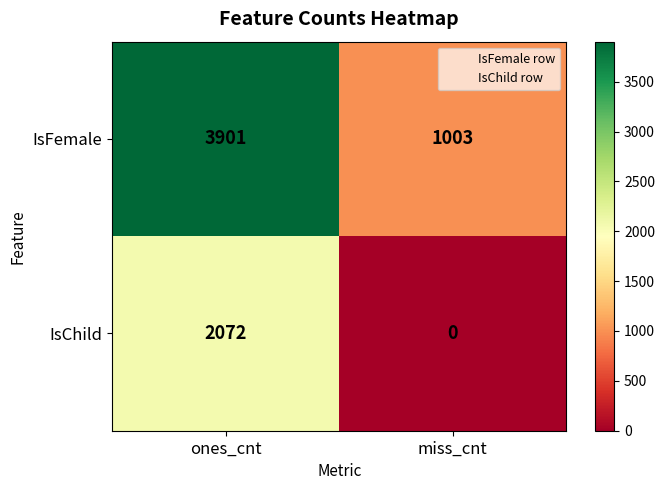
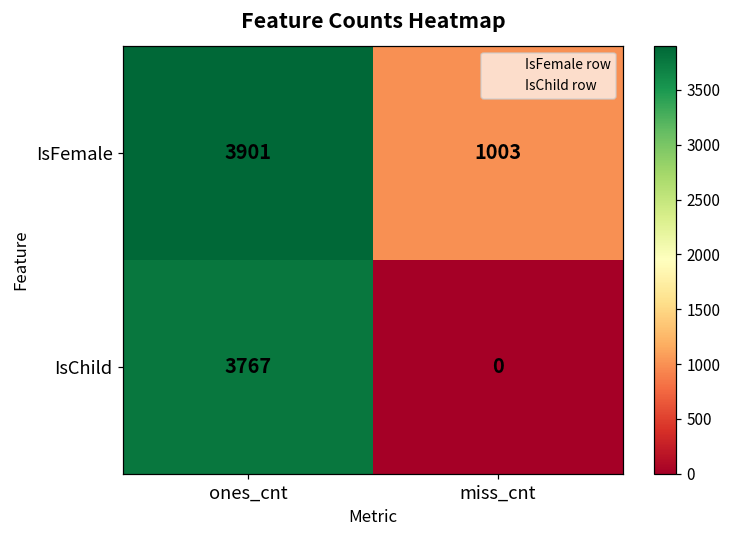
  {
    "IsFemale": {
      "ones_cnt": 3901,
      "miss_cnt": 1003
    },
    "IsChild": {
-     "ones_cnt": 2072,
+     "ones_cnt": 3767,
      "miss_cnt": 0
    }
  }
